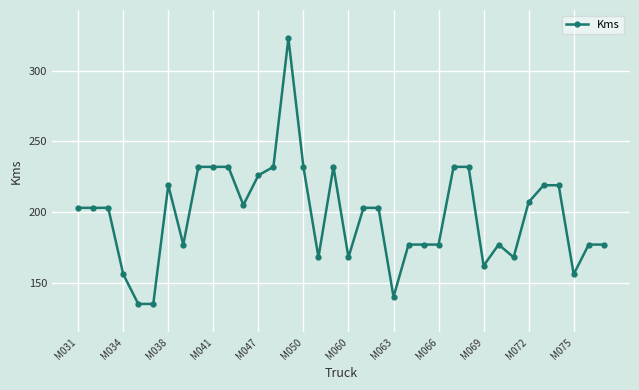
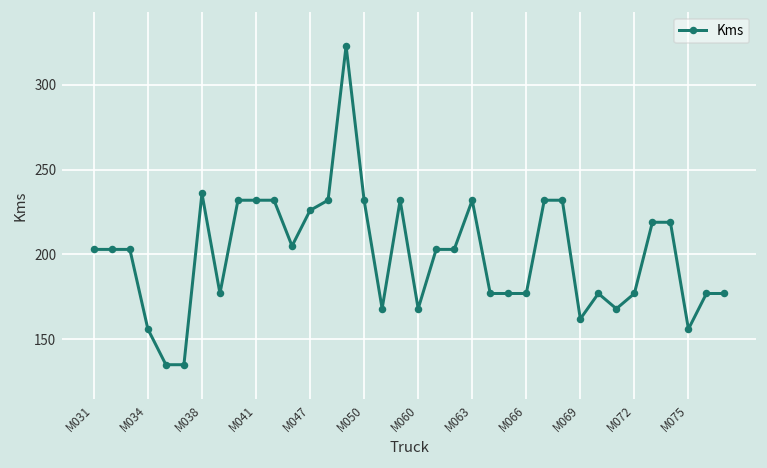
  {
    "M031": 203,
    "M034": 156,
-   "M038": 219,
+   "M038": 236,
    "M041": 232,
    "M047": 226,
    "M050": 232,
    "M060": 168,
-   "M063": 140,
+   "M063": 232,
    "M066": 177,
    "M069": 162,
-   "M072": 207,
+   "M072": 177,
    "M075": 156
  }
